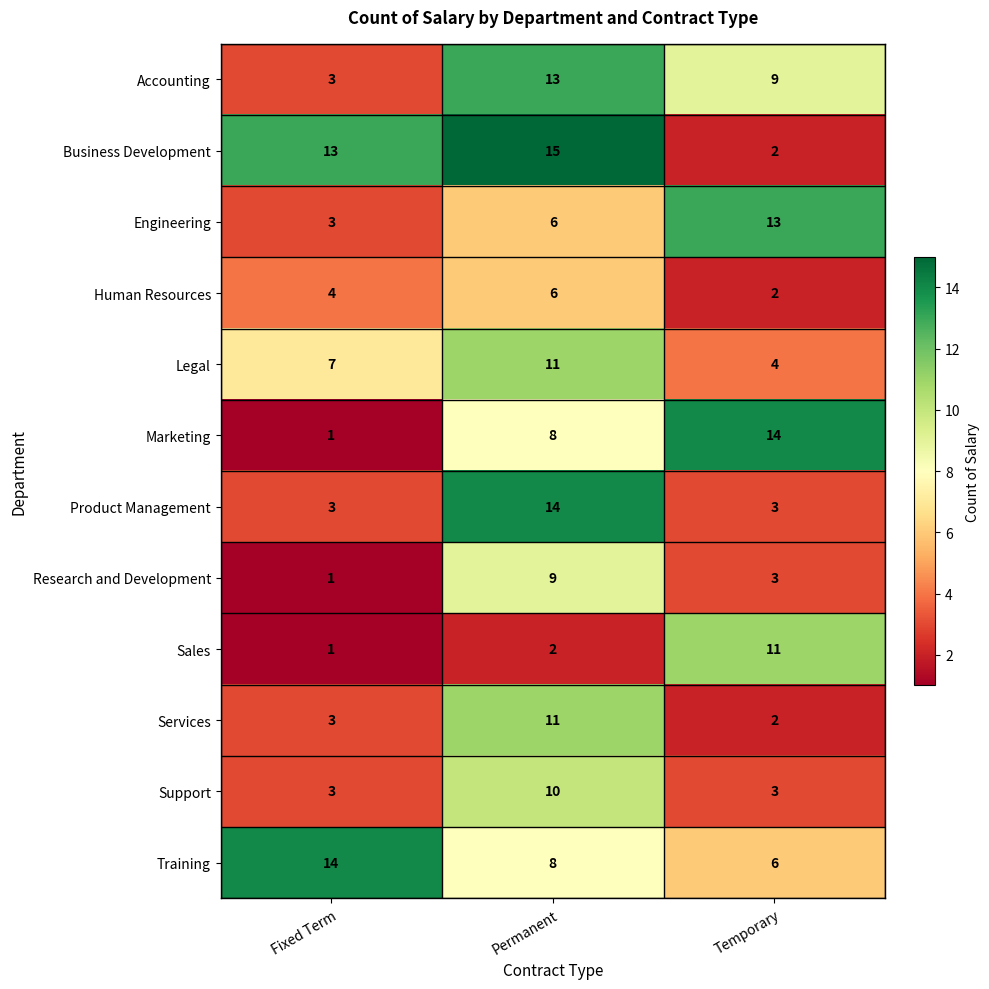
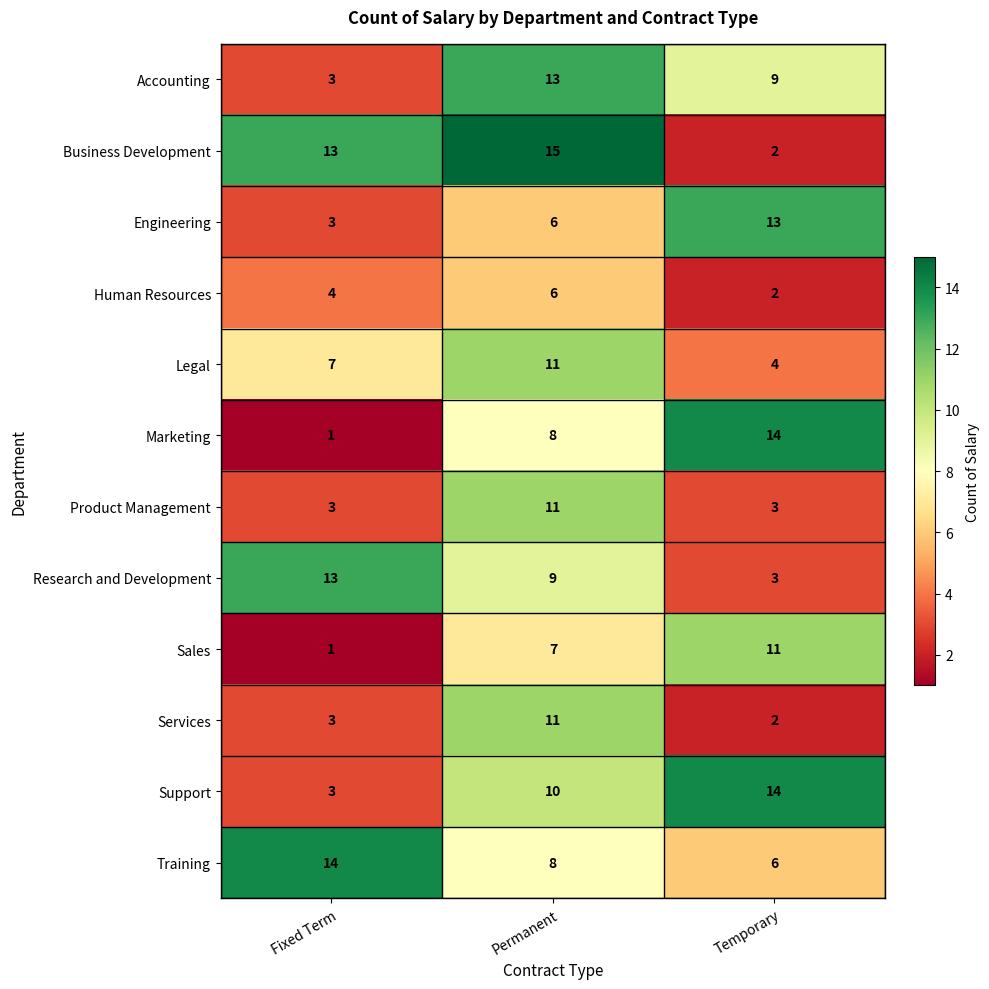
  {
    "Accounting": {
      "Fixed Term": 3,
      "Permanent": 13,
      "Temporary": 9
    },
    "Business Development": {
      "Fixed Term": 13,
      "Permanent": 15,
      "Temporary": 2
    },
    "Engineering": {
      "Fixed Term": 3,
      "Permanent": 6,
      "Temporary": 13
    },
    "Human Resources": {
      "Fixed Term": 4,
      "Permanent": 6,
      "Temporary": 2
    },
    "Legal": {
      "Fixed Term": 7,
      "Permanent": 11,
      "Temporary": 4
    },
    "Marketing": {
      "Fixed Term": 1,
      "Permanent": 8,
      "Temporary": 14
    },
    "Product Management": {
      "Fixed Term": 3,
-     "Permanent": 14,
+     "Permanent": 11,
      "Temporary": 3
    },
    "Research and Development": {
-     "Fixed Term": 1,
+     "Fixed Term": 13,
      "Permanent": 9,
      "Temporary": 3
    },
    "Sales": {
      "Fixed Term": 1,
-     "Permanent": 2,
+     "Permanent": 7,
      "Temporary": 11
    },
    "Services": {
      "Fixed Term": 3,
      "Permanent": 11,
      "Temporary": 2
    },
    "Support": {
      "Fixed Term": 3,
      "Permanent": 10,
-     "Temporary": 3
+     "Temporary": 14
    },
    "Training": {
      "Fixed Term": 14,
      "Permanent": 8,
      "Temporary": 6
    }
  }
